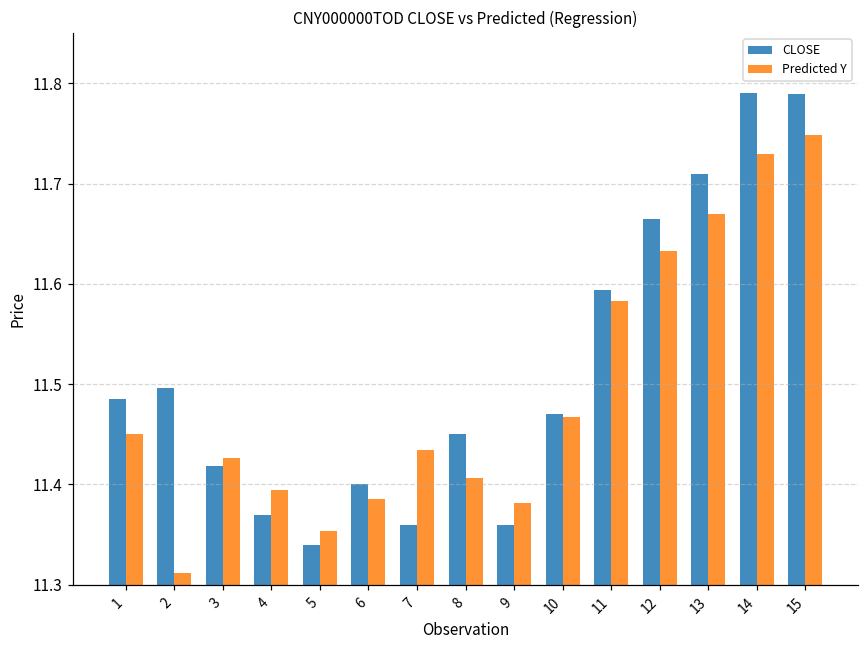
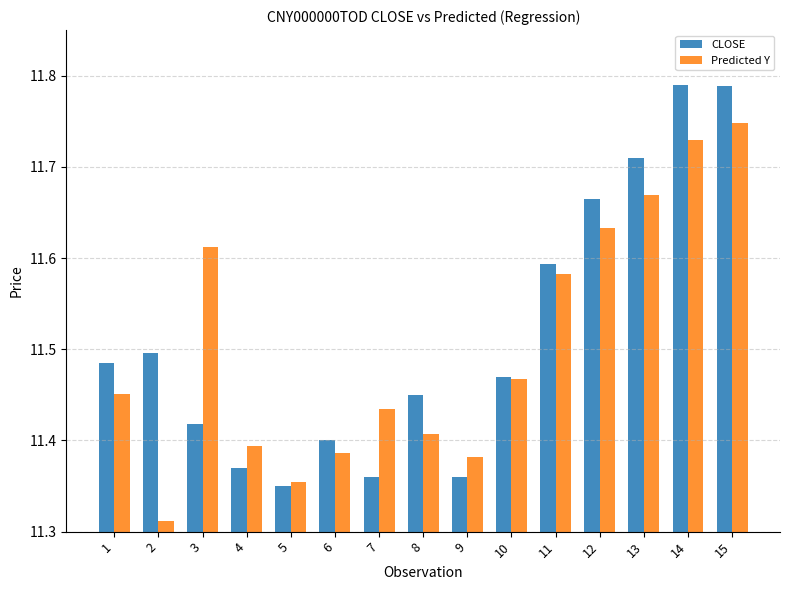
  {
    "CLOSE": {
      "1": 11.49,
      "2": 11.50,
      "3": 11.42,
      "4": 11.37,
-     "5": 11.34,
+     "5": 11.35,
      "6": 11.40,
      "7": 11.36,
      "8": 11.45,
      "9": 11.36,
      "10": 11.47,
      "11": 11.59,
      "12": 11.66,
      "13": 11.71,
      "14": 11.79,
      "15": 11.79
    },
    "Predicted Y": {
      "1": 11.45,
      "2": 11.31,
-     "3": 11.43,
+     "3": 11.61,
      "4": 11.39,
      "5": 11.35,
      "6": 11.39,
      "7": 11.43,
      "8": 11.41,
      "9": 11.38,
      "10": 11.47,
      "11": 11.58,
      "12": 11.63,
      "13": 11.67,
      "14": 11.73,
      "15": 11.75
    }
  }
